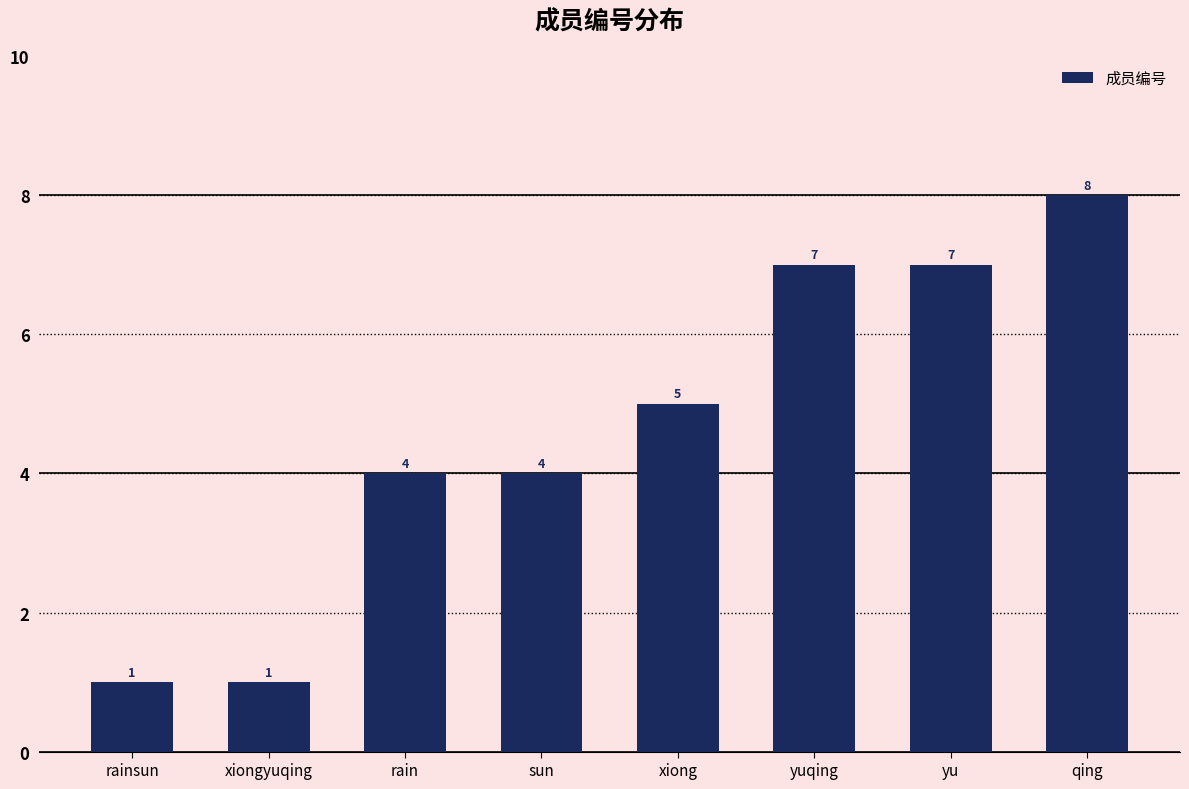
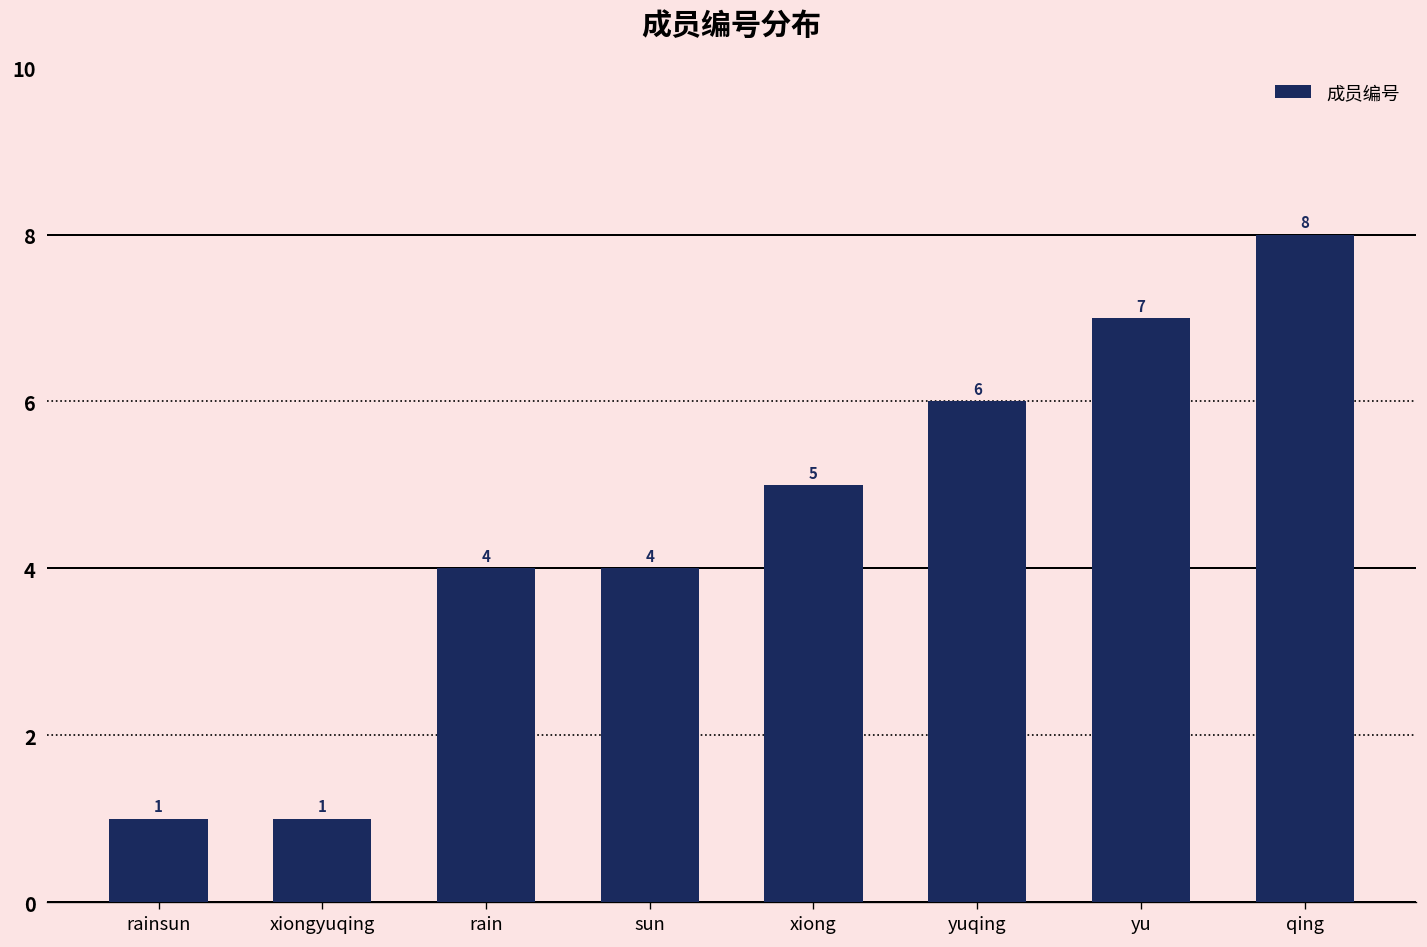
  {
    "rainsun": 1,
    "xiongyuqing": 1,
    "rain": 4,
    "sun": 4,
    "xiong": 5,
-   "yuqing": 7,
+   "yuqing": 6,
    "yu": 7,
    "qing": 8
  }
